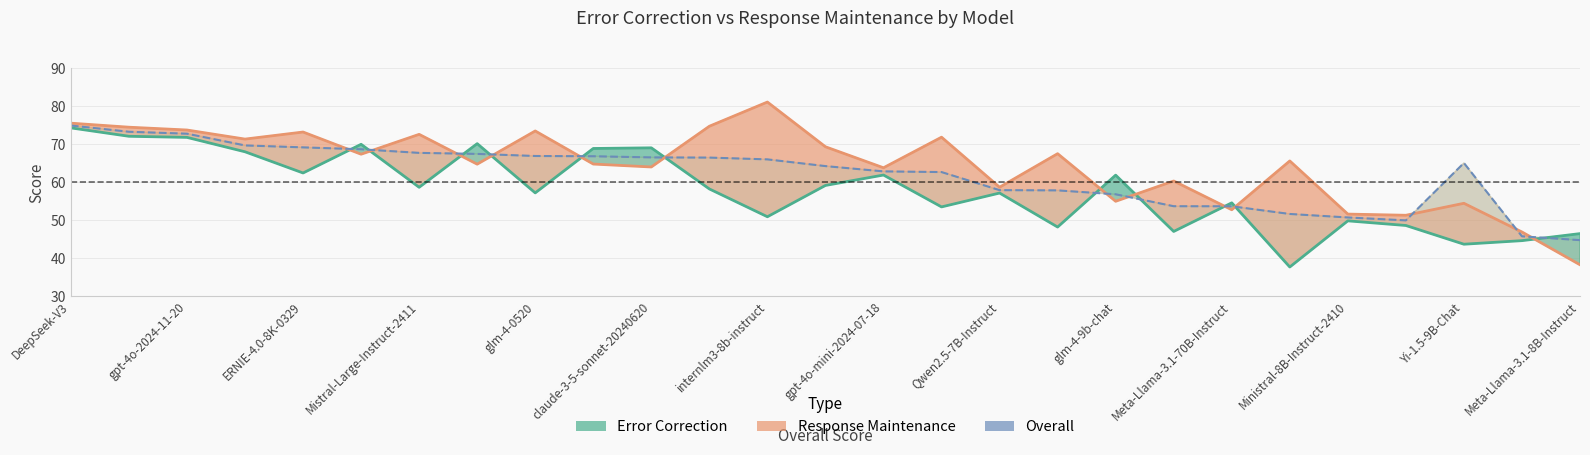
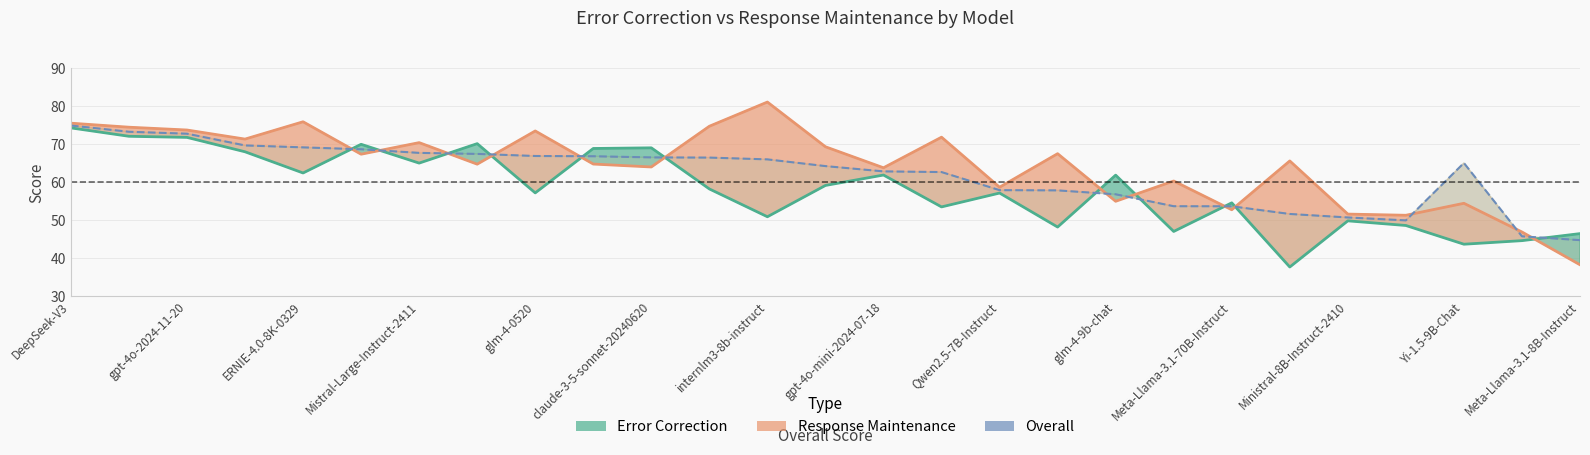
  {
    "Error Correction": {
      "gpt-4o-2024-11-20": 72,
      "ERNIE-4.0-8K-0329": 62,
-     "Mistral-Large-Instruct-2411": 59,
+     "Mistral-Large-Instruct-2411": 65,
      "glm-4-0520": 57,
      "claude-3-5-sonnet-20240620": 69,
      "internlm3-8b-instruct": 51,
      "gpt-4o-mini-2024-07-18": 62,
      "Qwen2.5-7B-Instruct": 57,
      "glm-4-9b-chat": 62,
      "Meta-Llama-3.1-70B-Instruct": 55,
      "Ministral-8B-Instruct-2410": 50,
      "Yi-1.5-9B-Chat": 44,
      "Meta-Llama-3.1-8B-Instruct": 46
    },
    "Response Maintenance": {
      "gpt-4o-2024-11-20": 74,
-     "ERNIE-4.0-8K-0329": 73,
-     "Mistral-Large-Instruct-2411": 73,
+     "ERNIE-4.0-8K-0329": 76,
+     "Mistral-Large-Instruct-2411": 70,
      "glm-4-0520": 73,
      "claude-3-5-sonnet-20240620": 64,
      "internlm3-8b-instruct": 81,
      "gpt-4o-mini-2024-07-18": 64,
      "Qwen2.5-7B-Instruct": 59,
      "glm-4-9b-chat": 55,
      "Meta-Llama-3.1-70B-Instruct": 53,
      "Ministral-8B-Instruct-2410": 52,
      "Yi-1.5-9B-Chat": 54,
      "Meta-Llama-3.1-8B-Instruct": 38
    },
    "Overall": {
      "gpt-4o-2024-11-20": 73,
      "ERNIE-4.0-8K-0329": 69,
      "Mistral-Large-Instruct-2411": 68,
      "glm-4-0520": 67,
      "claude-3-5-sonnet-20240620": 66,
      "internlm3-8b-instruct": 66,
      "gpt-4o-mini-2024-07-18": 63,
      "Qwen2.5-7B-Instruct": 58,
      "glm-4-9b-chat": 57,
      "Meta-Llama-3.1-70B-Instruct": 54,
      "Ministral-8B-Instruct-2410": 51,
      "Yi-1.5-9B-Chat": 65,
      "Meta-Llama-3.1-8B-Instruct": 45
    }
  }
